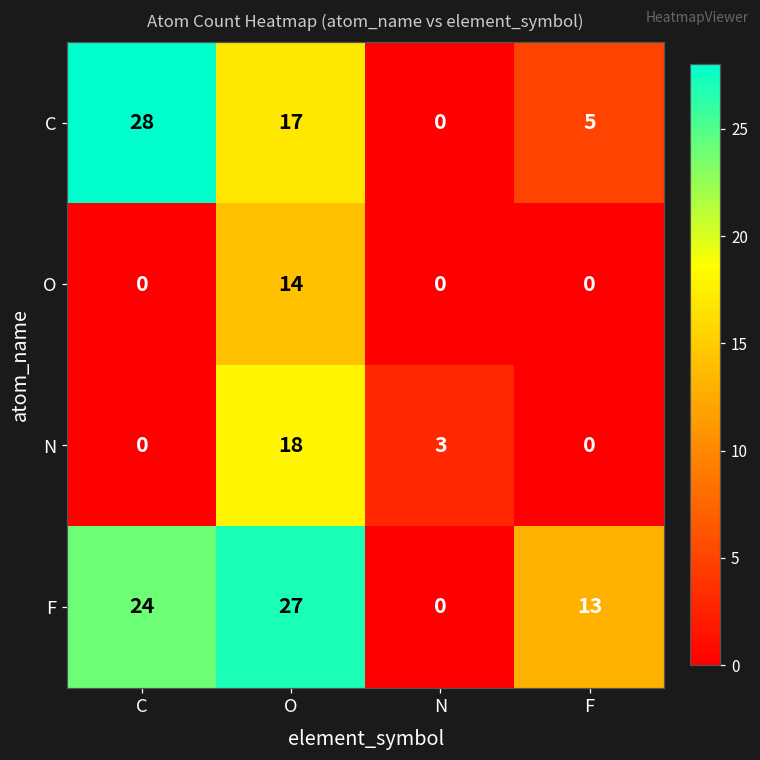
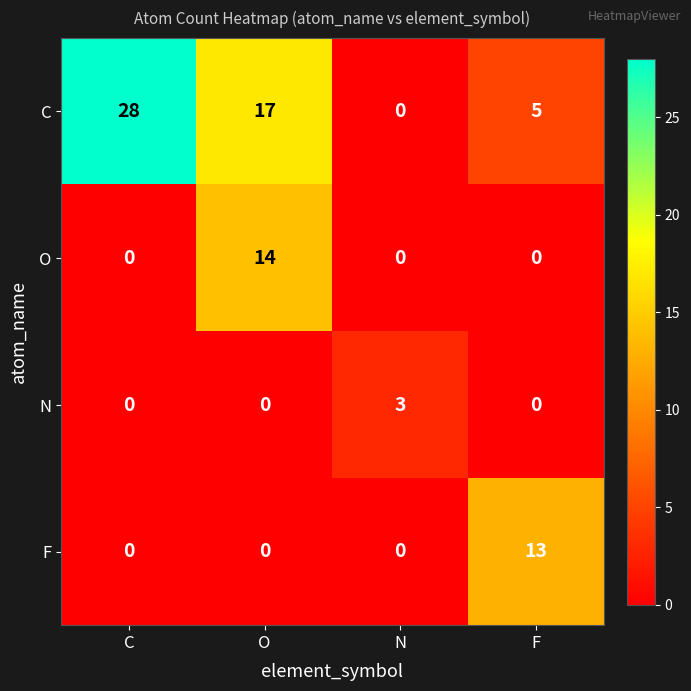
  {
    "C": {
      "C": 28,
      "O": 17,
      "N": 0,
      "F": 5
    },
    "O": {
      "C": 0,
      "O": 14,
      "N": 0,
      "F": 0
    },
    "N": {
      "C": 0,
-     "O": 18,
+     "O": 0,
      "N": 3,
      "F": 0
    },
    "F": {
-     "C": 24,
-     "O": 27,
+     "C": 0,
+     "O": 0,
      "N": 0,
      "F": 13
    }
  }
